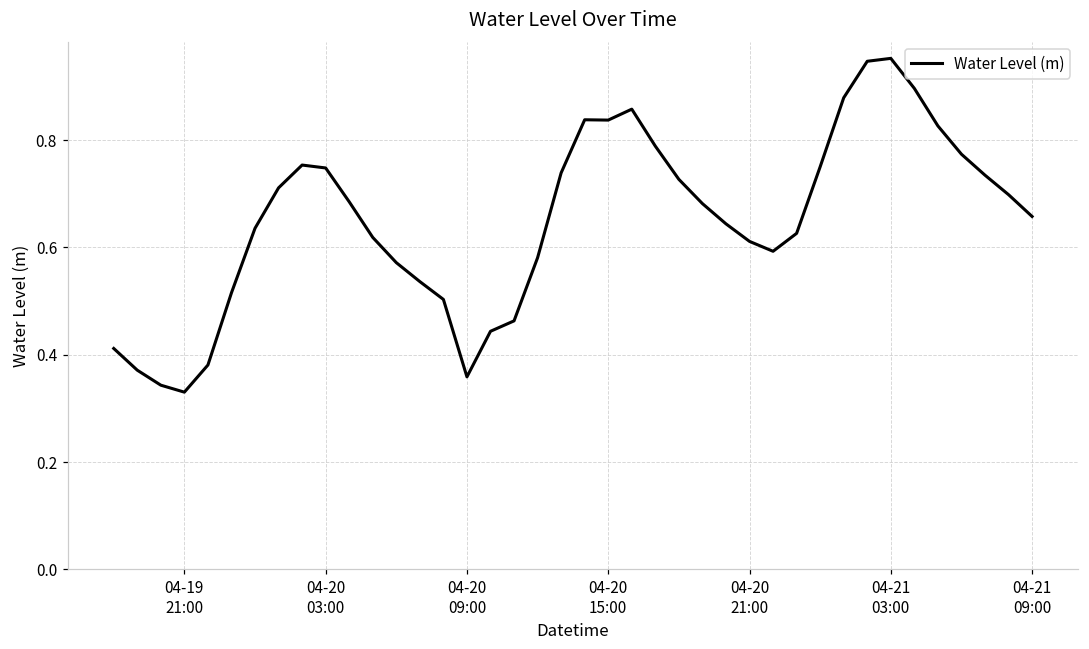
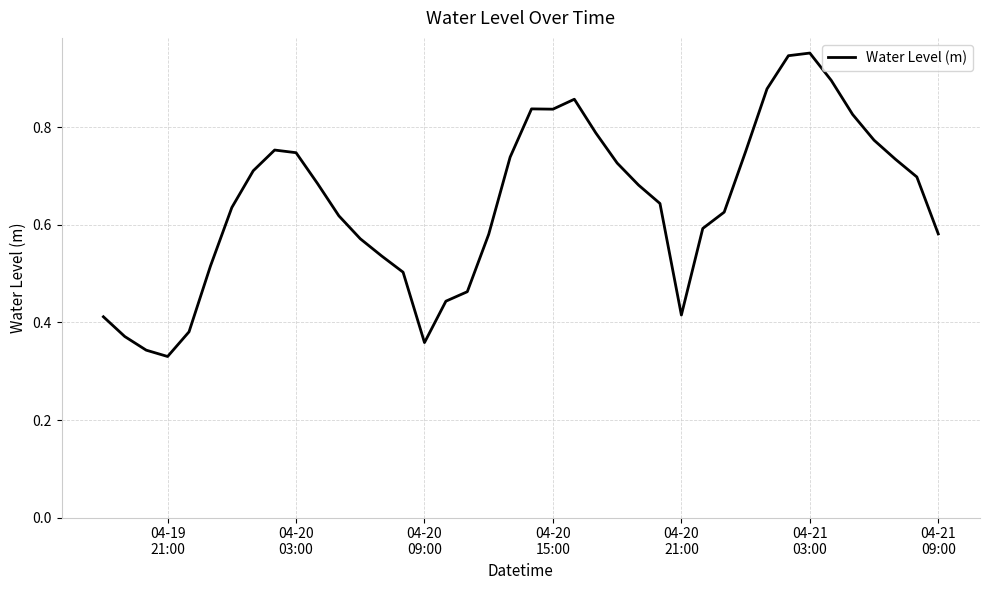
  {
    "04-19 21:00": 0.33,
    "04-20 03:00": 0.75,
    "04-20 09:00": 0.36,
    "04-20 15:00": 0.84,
-   "04-20 21:00": 0.61,
+   "04-20 21:00": 0.42,
    "04-21 03:00": 0.95,
-   "04-21 09:00": 0.66
+   "04-21 09:00": 0.58
  }
